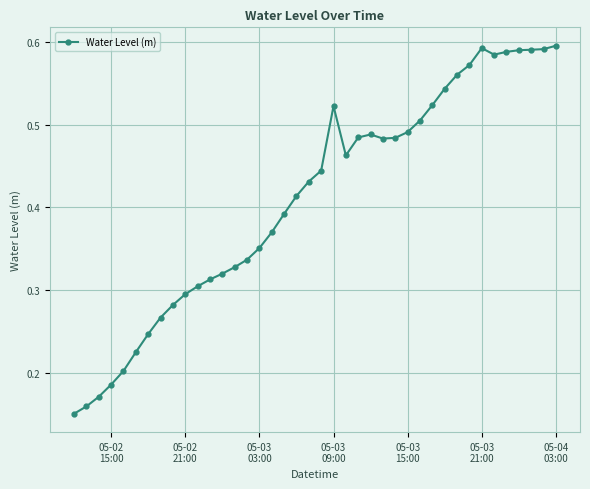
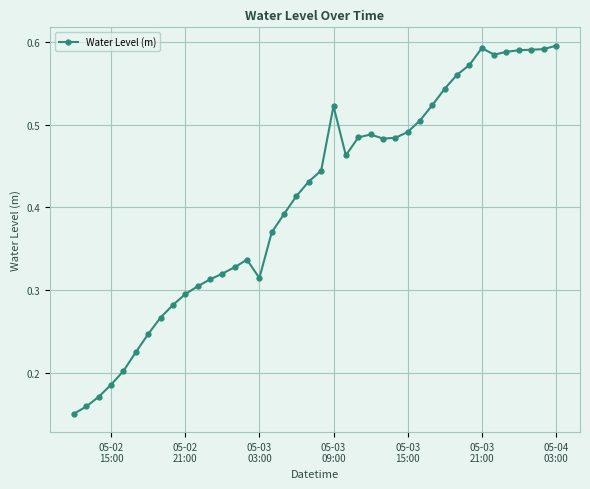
  {
    "05-02 15:00": 0.19,
    "05-02 21:00": 0.30,
-   "05-03 03:00": 0.35,
+   "05-03 03:00": 0.31,
    "05-03 09:00": 0.52,
    "05-03 15:00": 0.49,
    "05-03 21:00": 0.59,
    "05-04 03:00": 0.60
  }
